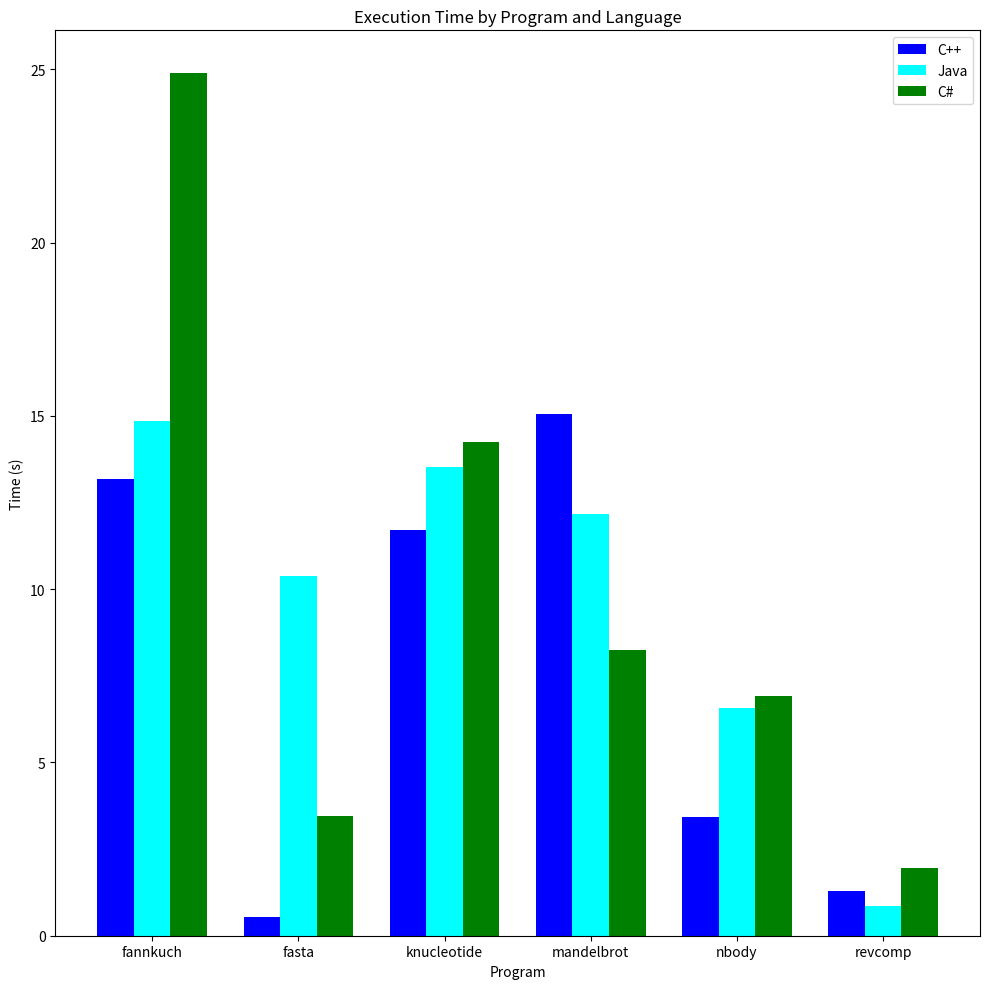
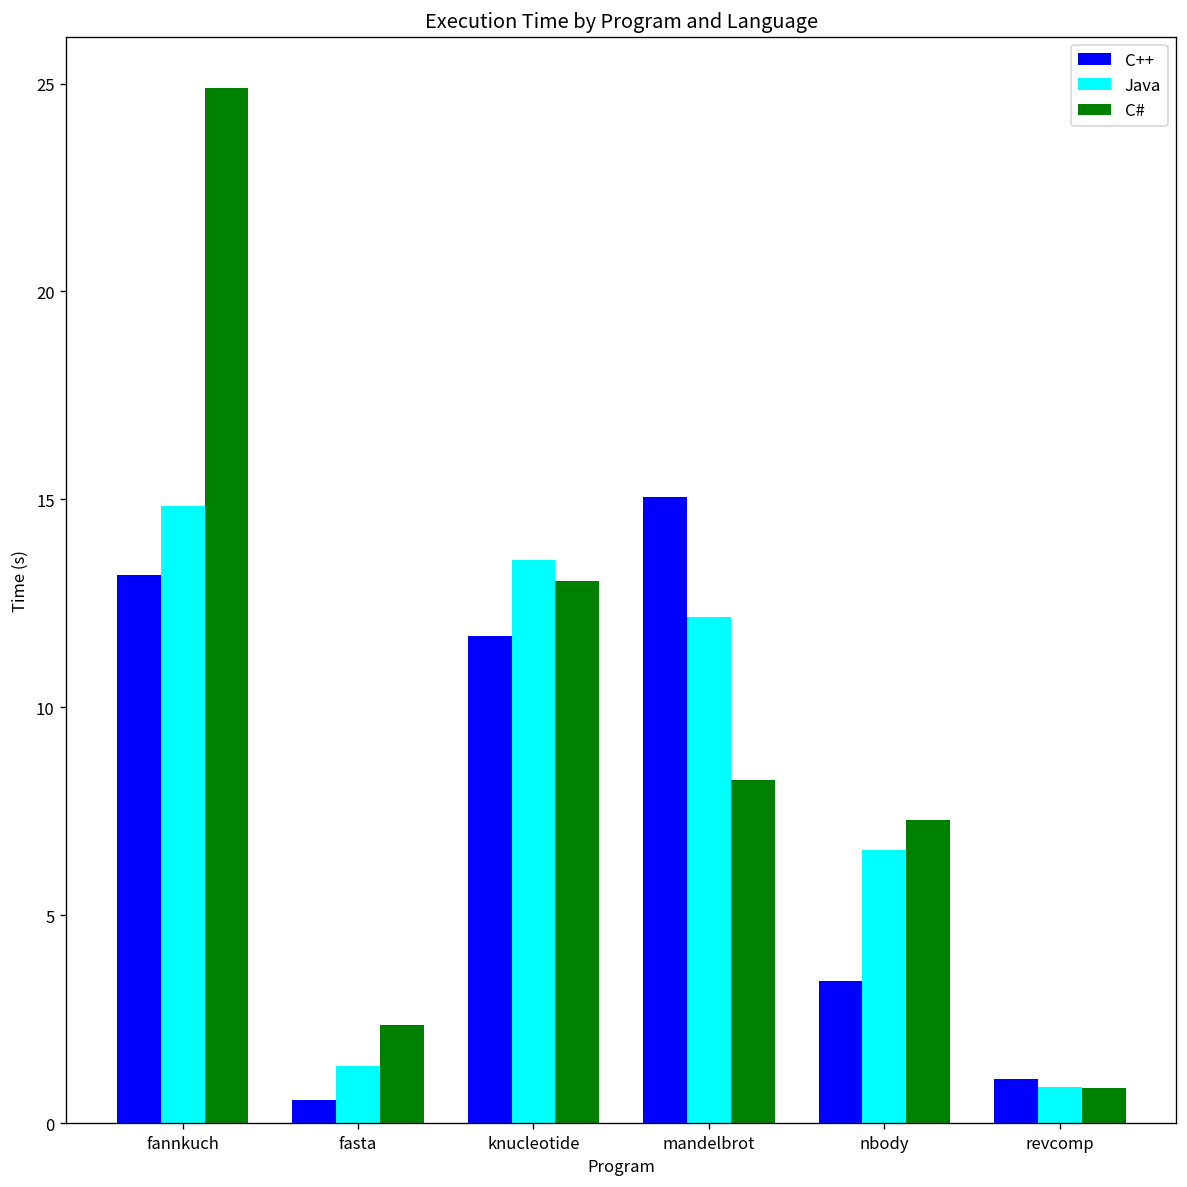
  {
    "C++": {
      "fannkuch": 13.2,
      "fasta": 0.5,
      "knucleotide": 11.7,
      "mandelbrot": 15.1,
      "nbody": 3.4,
-     "revcomp": 1.3
+     "revcomp": 1.1
    },
    "Java": {
      "fannkuch": 14.9,
-     "fasta": 10.4,
+     "fasta": 1.4,
      "knucleotide": 13.5,
      "mandelbrot": 12.2,
      "nbody": 6.6,
      "revcomp": 0.9
    },
    "C#": {
      "fannkuch": 24.9,
-     "fasta": 3.4,
-     "knucleotide": 14.2,
+     "fasta": 2.4,
+     "knucleotide": 13.0,
      "mandelbrot": 8.2,
-     "nbody": 6.9,
-     "revcomp": 2.0
+     "nbody": 7.3,
+     "revcomp": 0.8
    }
  }
